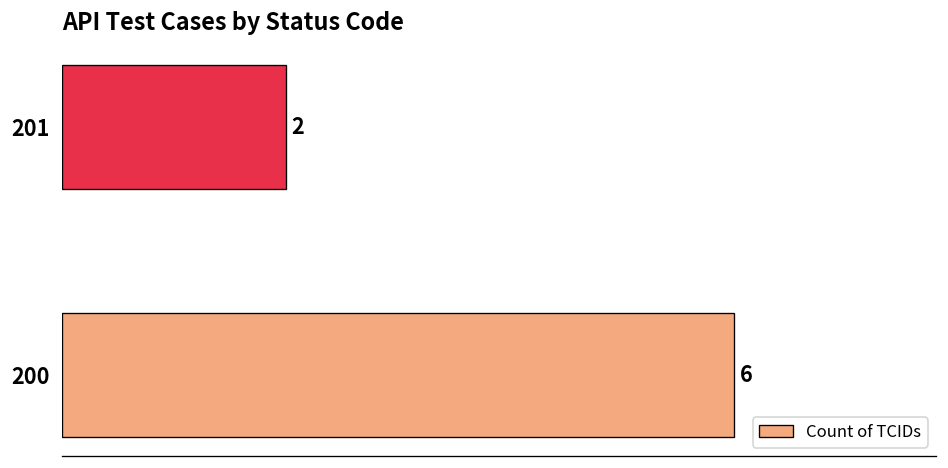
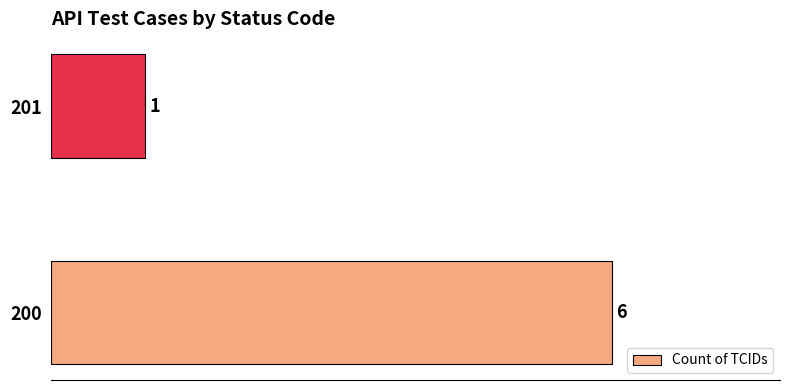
  {
-   "201": 2,
+   "201": 1,
    "200": 6
  }
